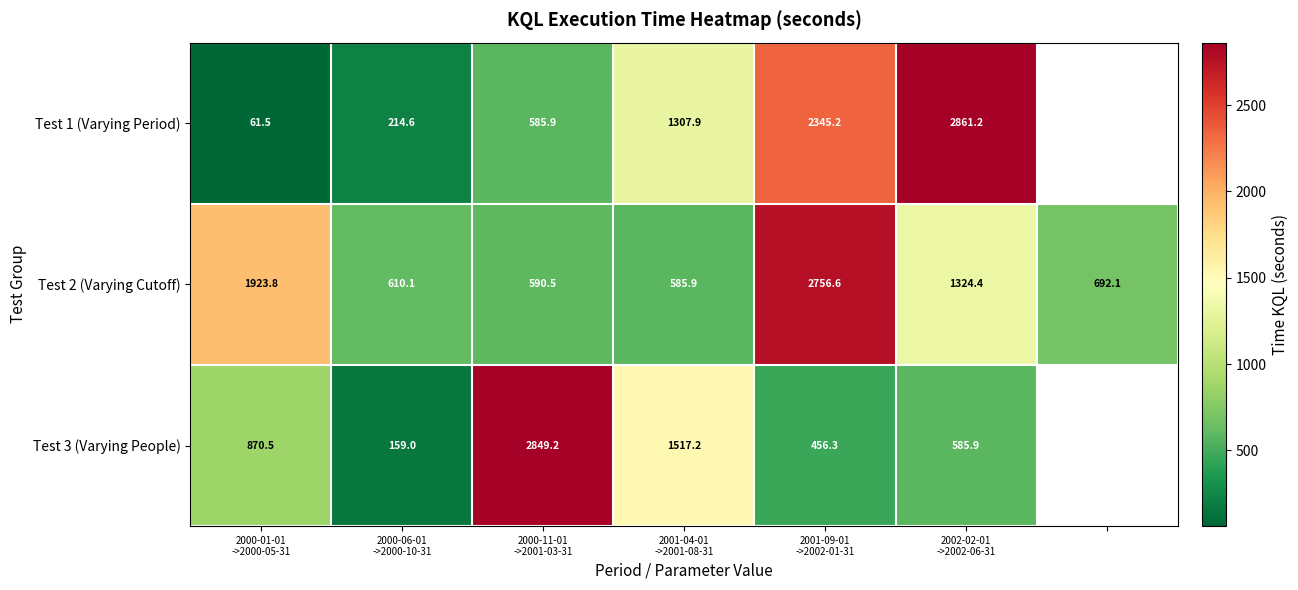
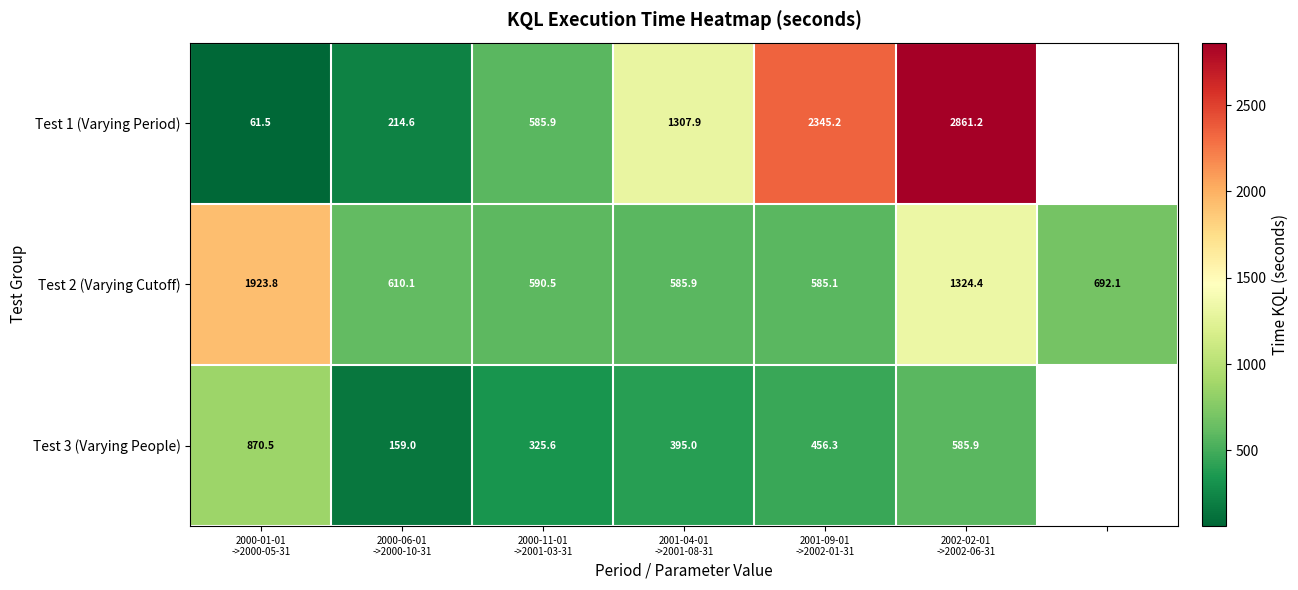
  {
    "Test 1 (Varying Period)": {
      "2000-01-01 ->2000-05-31": 61.5,
      "2000-06-01 ->2000-10-31": 214.6,
      "2000-11-01 ->2001-03-31": 585.9,
      "2001-04-01 ->2001-08-31": 1307.9,
      "2001-09-01 ->2002-01-31": 2345.2,
      "2002-02-01 ->2002-06-31": 2861.2
    },
    "Test 2 (Varying Cutoff)": {
      "2000-01-01 ->2000-05-31": 1923.8,
      "2000-06-01 ->2000-10-31": 610.1,
      "2000-11-01 ->2001-03-31": 590.5,
      "2001-04-01 ->2001-08-31": 585.9,
-     "2001-09-01 ->2002-01-31": 2756.6,
+     "2001-09-01 ->2002-01-31": 585.1,
      "2002-02-01 ->2002-06-31": 1324.4
    },
    "Test 3 (Varying People)": {
      "2000-01-01 ->2000-05-31": 870.5,
      "2000-06-01 ->2000-10-31": 159.0,
-     "2000-11-01 ->2001-03-31": 2849.2,
-     "2001-04-01 ->2001-08-31": 1517.2,
+     "2000-11-01 ->2001-03-31": 325.6,
+     "2001-04-01 ->2001-08-31": 395.0,
      "2001-09-01 ->2002-01-31": 456.3,
      "2002-02-01 ->2002-06-31": 585.9
    }
  }
